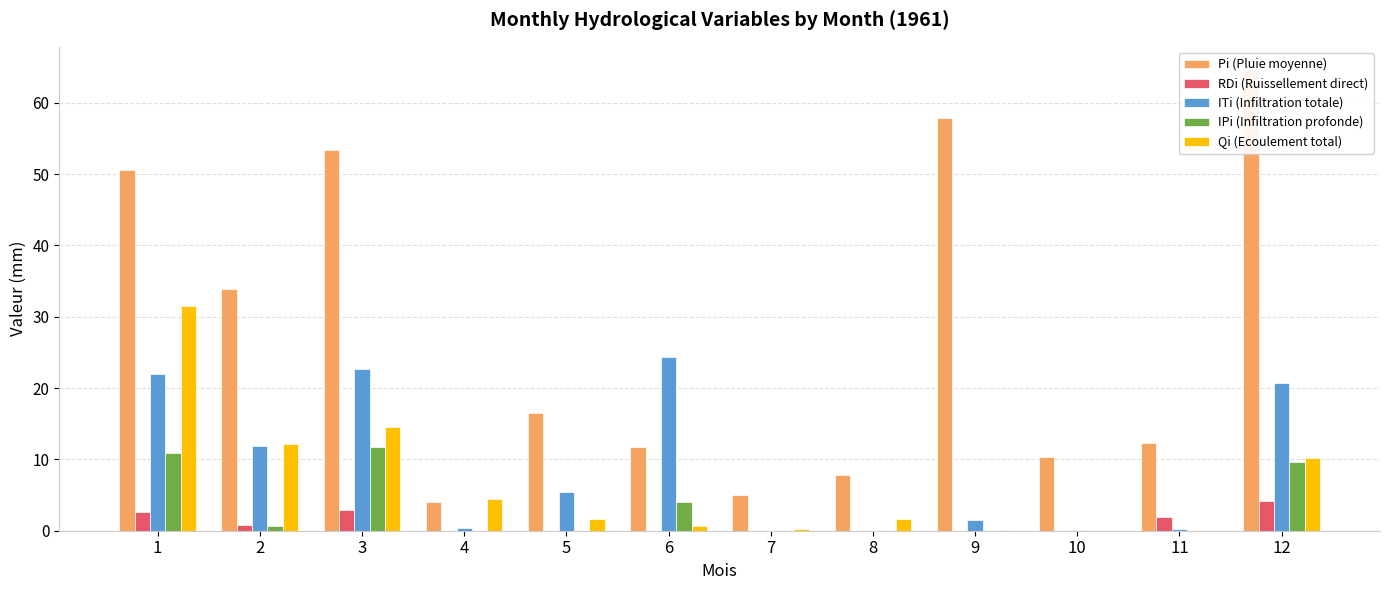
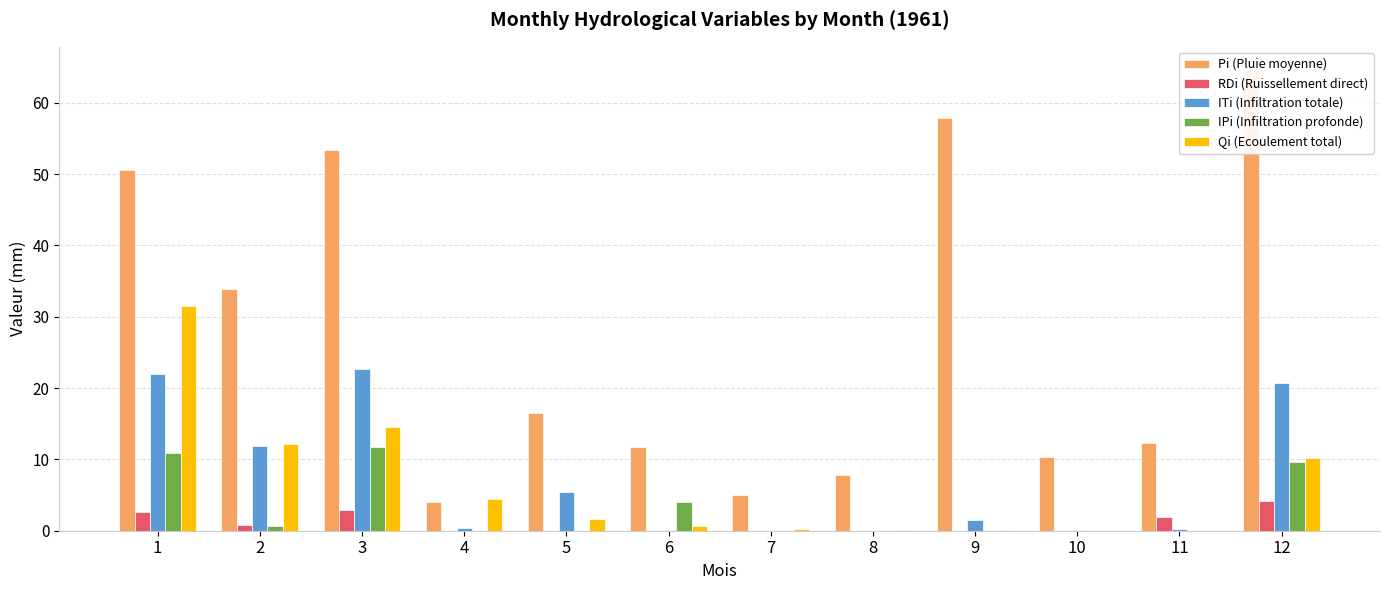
  {
    "Pi (Pluie moyenne)": {
      "1": 51,
      "2": 34,
      "3": 53,
      "4": 4,
      "5": 17,
      "6": 12,
      "7": 5,
      "8": 8,
      "9": 58,
      "10": 10,
      "11": 12
    },
    "RDi (Ruissellement direct)": {
      "1": 3,
      "2": 1,
      "3": 3,
      "4": 0,
      "5": 0,
      "6": 0,
      "7": 0,
      "8": 0,
      "9": 0,
      "10": 0,
      "11": 2,
      "12": 4
    },
    "ITi (Infiltration totale)": {
      "1": 22,
      "2": 12,
      "3": 23,
      "4": 0,
      "5": 5,
-     "6": 24,
+     "6": 0,
      "9": 1,
      "12": 21
    },
    "IPi (Infiltration profonde)": {
      "1": 11,
      "2": 1,
      "3": 12,
      "4": 0,
      "5": 0,
      "6": 4,
      "7": 0,
      "8": 0,
      "9": 0,
      "10": 0,
      "11": 0,
      "12": 10
    },
    "Qi (Ecoulement total)": {
      "1": 32,
      "2": 12,
      "3": 15,
      "4": 4,
      "5": 2,
      "6": 1,
-     "8": 2,
+     "8": 0,
      "12": 10
    }
  }
